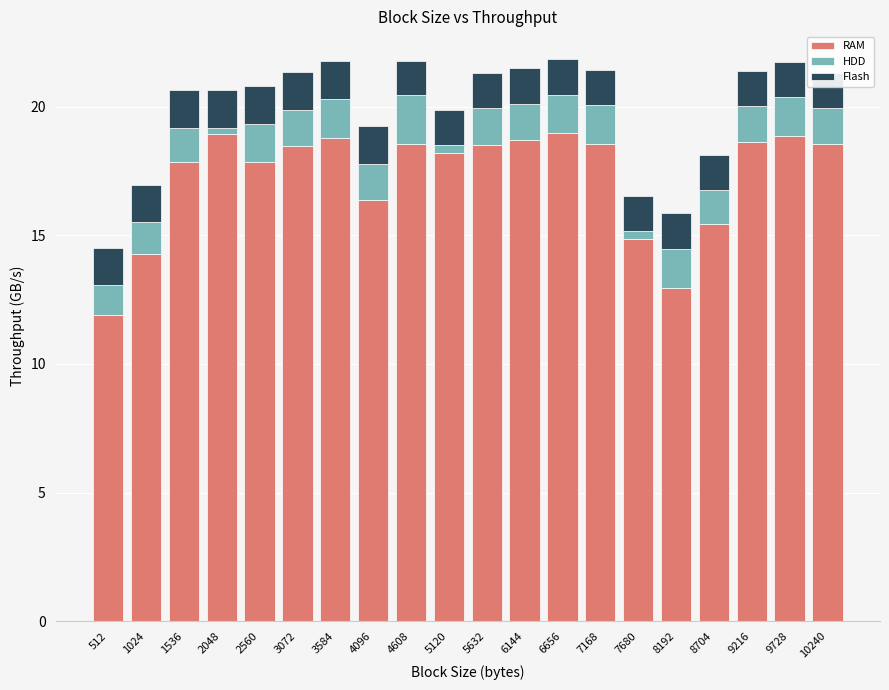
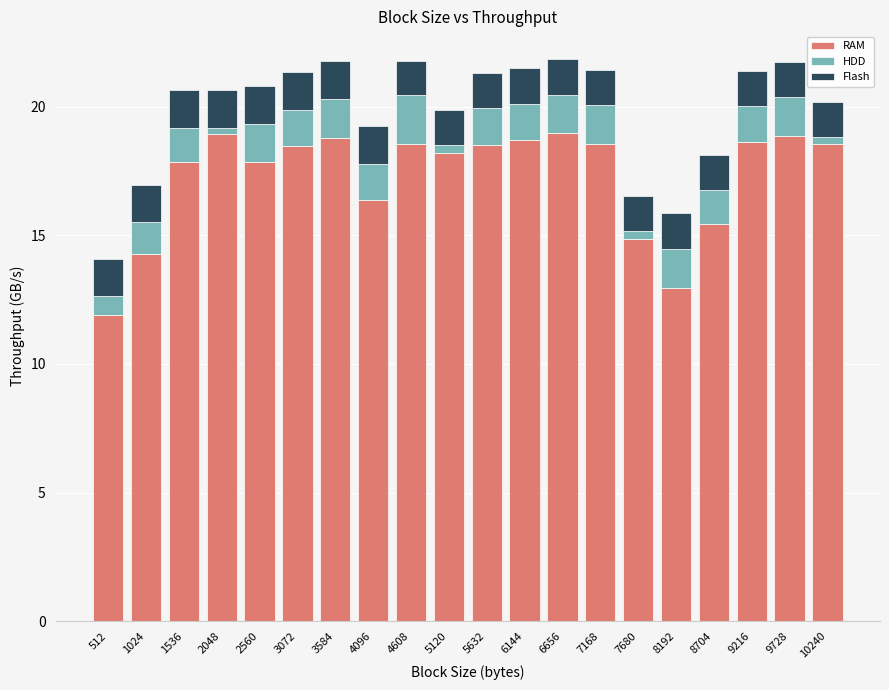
  {
    "RAM": {
      "512": 11.9,
      "1024": 14.3,
      "1536": 17.8,
      "2048": 18.9,
      "2560": 17.9,
      "3072": 18.5,
      "3584": 18.8,
      "4096": 16.4,
      "4608": 18.6,
      "5120": 18.2,
      "5632": 18.5,
      "6144": 18.7,
      "6656": 19.0,
      "7168": 18.5,
      "7680": 14.9,
      "8192": 12.9,
      "8704": 15.4,
      "9216": 18.7,
      "9728": 18.9,
      "10240": 18.6
    },
    "HDD": {
-     "512": 1.1,
+     "512": 0.7,
      "1024": 1.2,
      "1536": 1.3,
      "2048": 0.2,
      "2560": 1.5,
      "3072": 1.4,
      "3584": 1.5,
      "4096": 1.4,
      "4608": 1.9,
      "5120": 0.3,
      "5632": 1.4,
      "6144": 1.4,
      "6656": 1.5,
      "7168": 1.5,
      "7680": 0.3,
      "8192": 1.5,
      "8704": 1.3,
      "9216": 1.4,
      "9728": 1.5,
-     "10240": 1.4
+     "10240": 0.3
    },
    "Flash": {
      "512": 1.4,
      "1024": 1.4,
      "1536": 1.5,
      "2048": 1.5,
      "2560": 1.5,
      "3072": 1.5,
      "3584": 1.5,
      "4096": 1.5,
      "4608": 1.3,
      "5120": 1.3,
      "5632": 1.4,
      "6144": 1.4,
      "6656": 1.4,
      "7168": 1.4,
      "7680": 1.4,
      "8192": 1.4,
      "8704": 1.3,
      "9216": 1.3,
      "9728": 1.3
    }
  }
